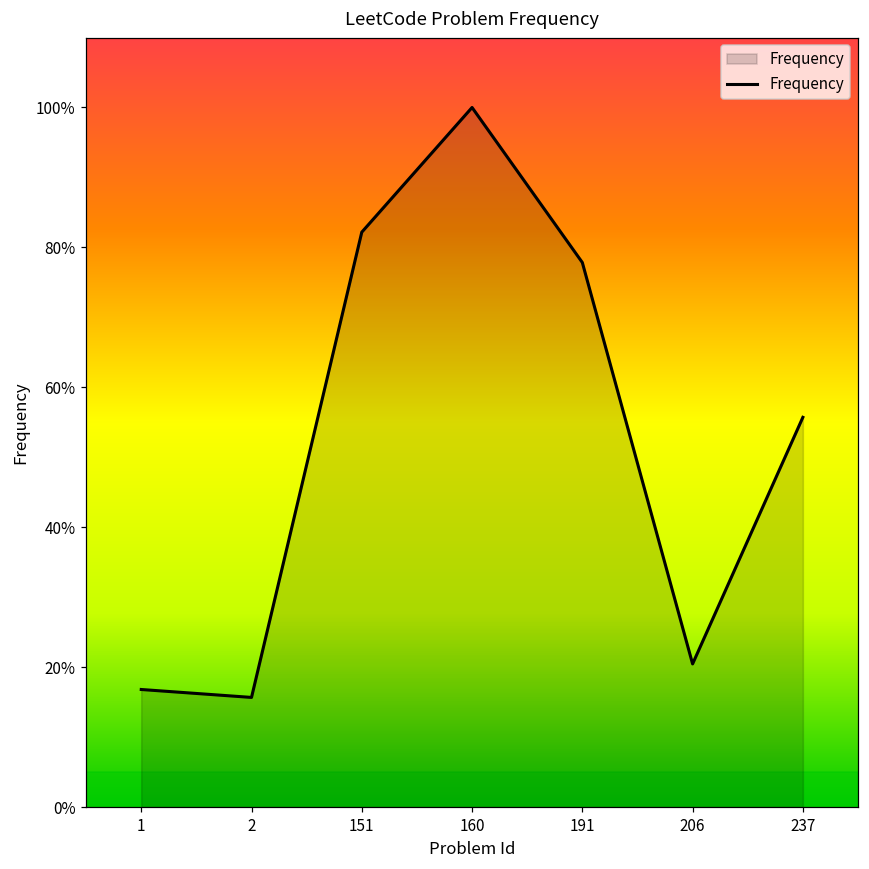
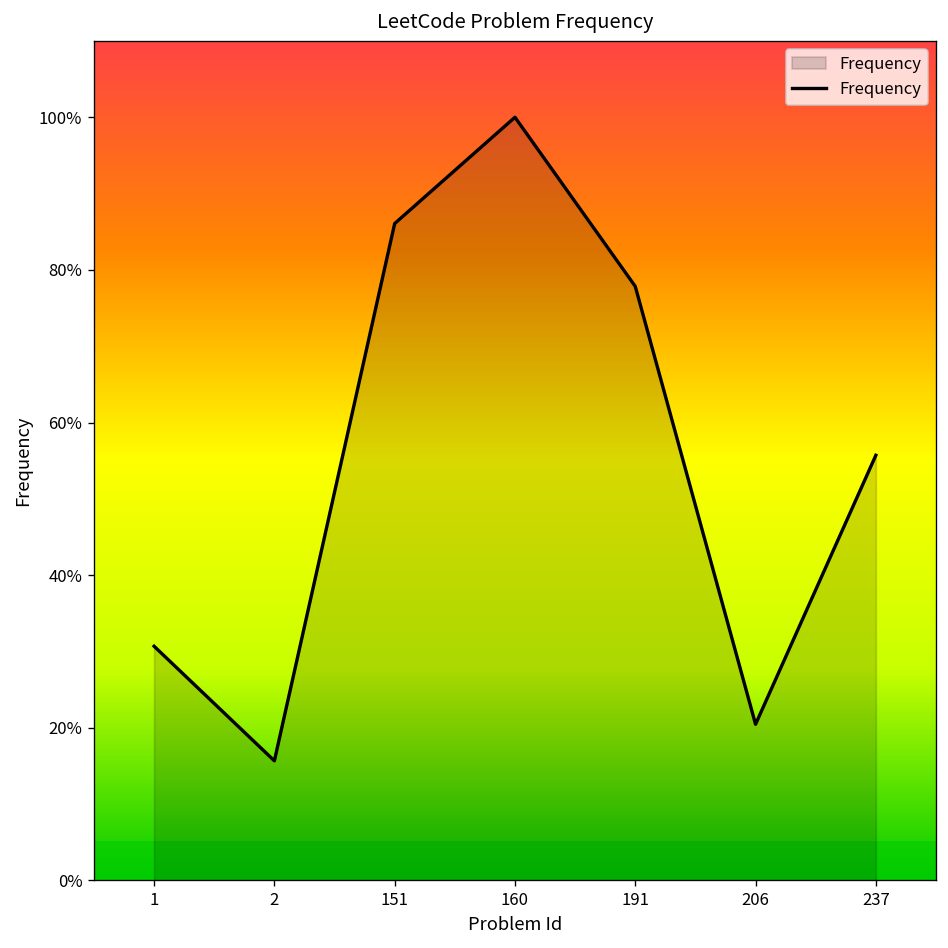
  {
-   "1": "17%",
+   "1": "31%",
    "2": "16%",
-   "151": "82%",
+   "151": "86%",
    "160": "100%",
    "191": "78%",
    "206": "20%",
    "237": "56%"
  }
